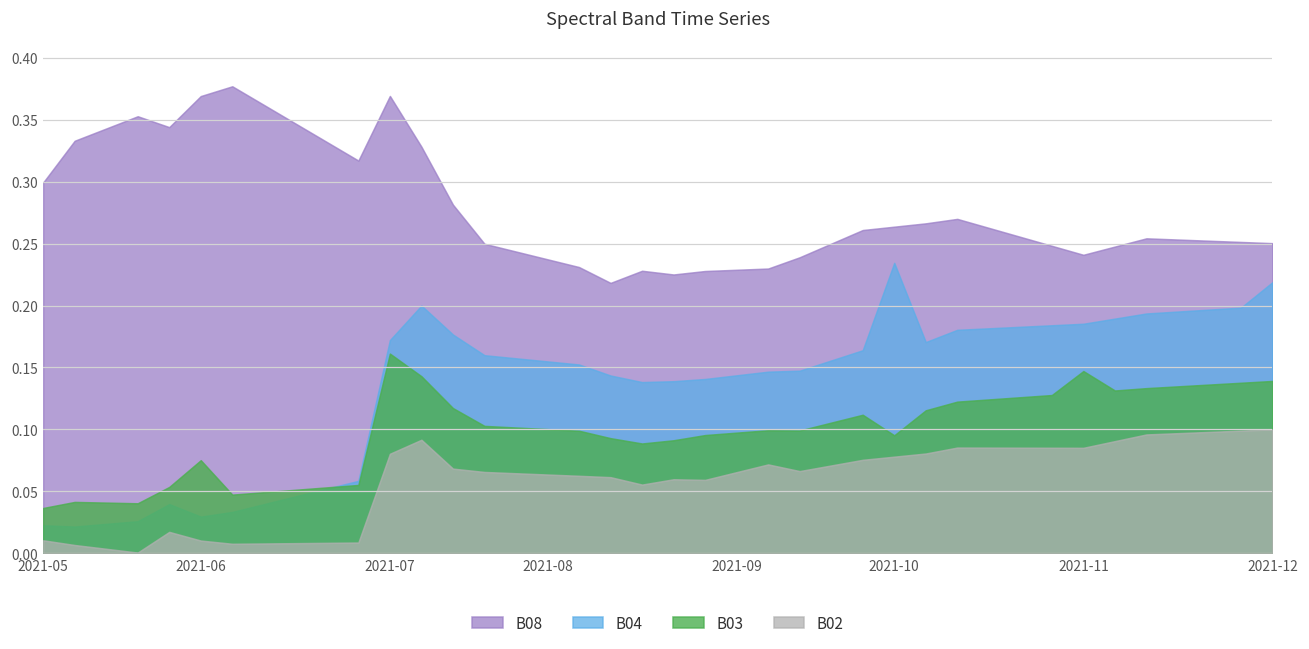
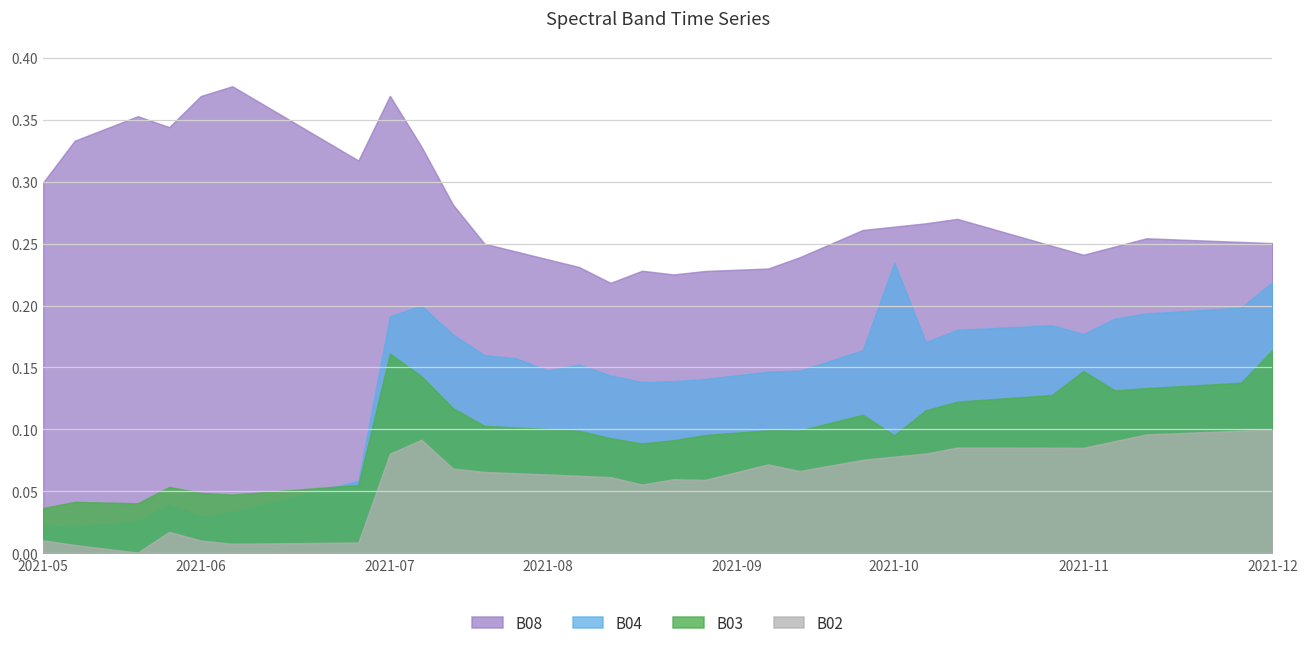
  {
    "B04": {
      "2021-05": 0.023,
      "2021-06": 0.030,
-     "2021-07": 0.172,
-     "2021-08": 0.155,
+     "2021-07": 0.191,
+     "2021-08": 0.148,
      "2021-09": 0.144,
      "2021-10": 0.234,
-     "2021-11": 0.185,
+     "2021-11": 0.177,
      "2021-12": 0.219
    },
    "B03": {
      "2021-05": 0.037,
-     "2021-06": 0.075,
+     "2021-06": 0.049,
      "2021-07": 0.161,
      "2021-08": 0.100,
      "2021-09": 0.097,
      "2021-10": 0.095,
      "2021-11": 0.147,
-     "2021-12": 0.139
+     "2021-12": 0.164
    }
  }
